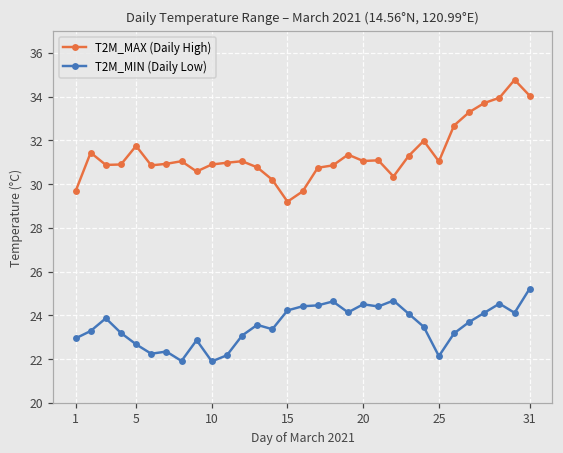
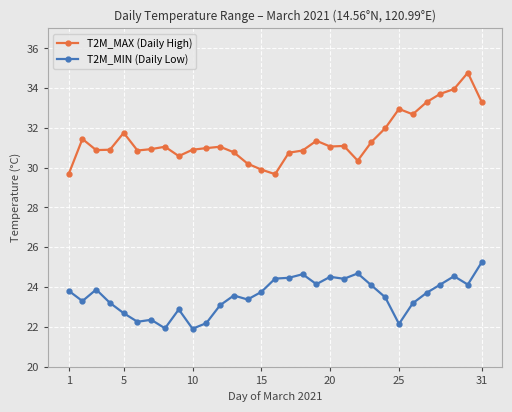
  {
    "T2M_MAX (Daily High)": {
      "1": 29.7,
      "5": 31.8,
      "10": 30.9,
-     "15": 29.2,
+     "15": 29.9,
      "20": 31.1,
-     "25": 31.0,
-     "31": 34.0
+     "25": 33.0,
+     "31": 33.3
    },
    "T2M_MIN (Daily Low)": {
-     "1": 23.0,
+     "1": 23.8,
      "5": 22.7,
      "10": 21.9,
-     "15": 24.2,
+     "15": 23.8,
      "20": 24.5,
      "25": 22.1,
      "31": 25.2
    }
  }
